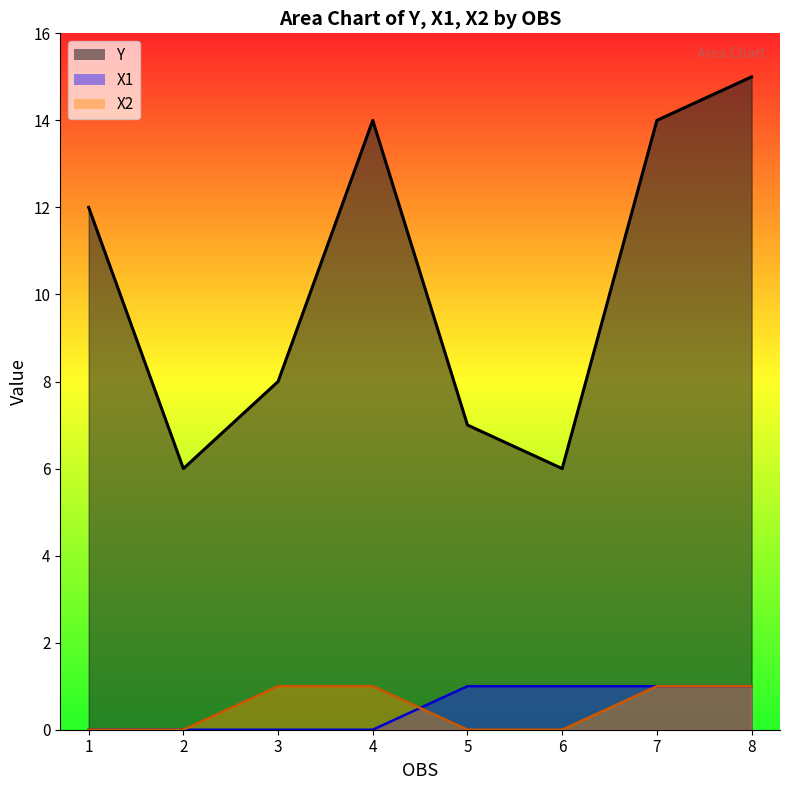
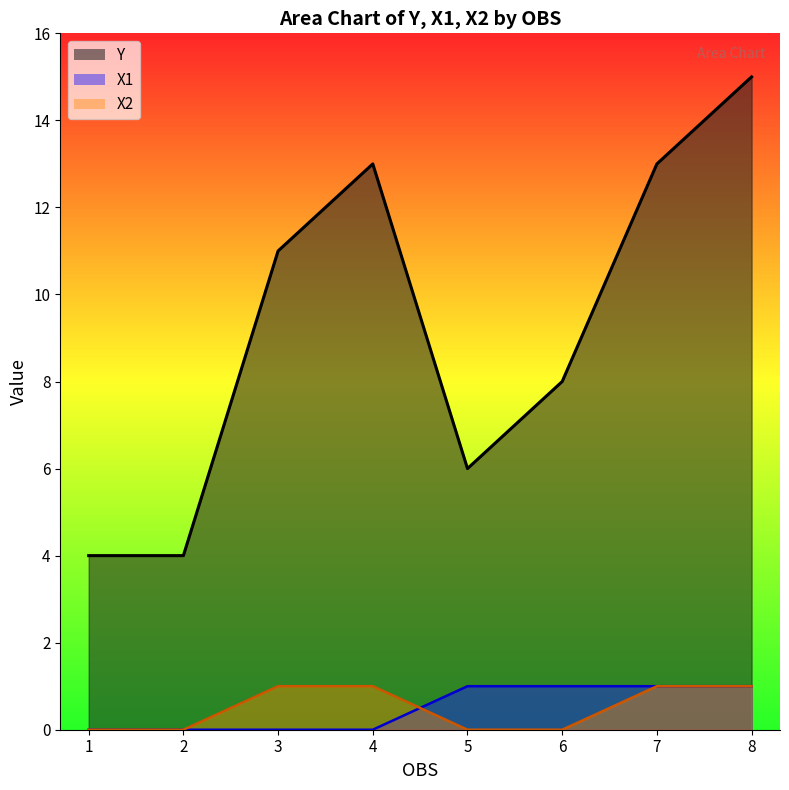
  {
    "Y": {
-     "1": 12,
-     "2": 6,
-     "3": 8,
-     "4": 14,
-     "5": 7,
-     "6": 6,
-     "7": 14,
+     "1": 4,
+     "2": 4,
+     "3": 11,
+     "4": 13,
+     "5": 6,
+     "6": 8,
+     "7": 13,
      "8": 15
    },
    "X1": {
      "3": 0,
      "4": 0,
      "5": 1,
      "6": 1
    },
    "X2": {
      "3": 1,
      "4": 1,
      "5": 0,
      "6": 0
    }
  }
